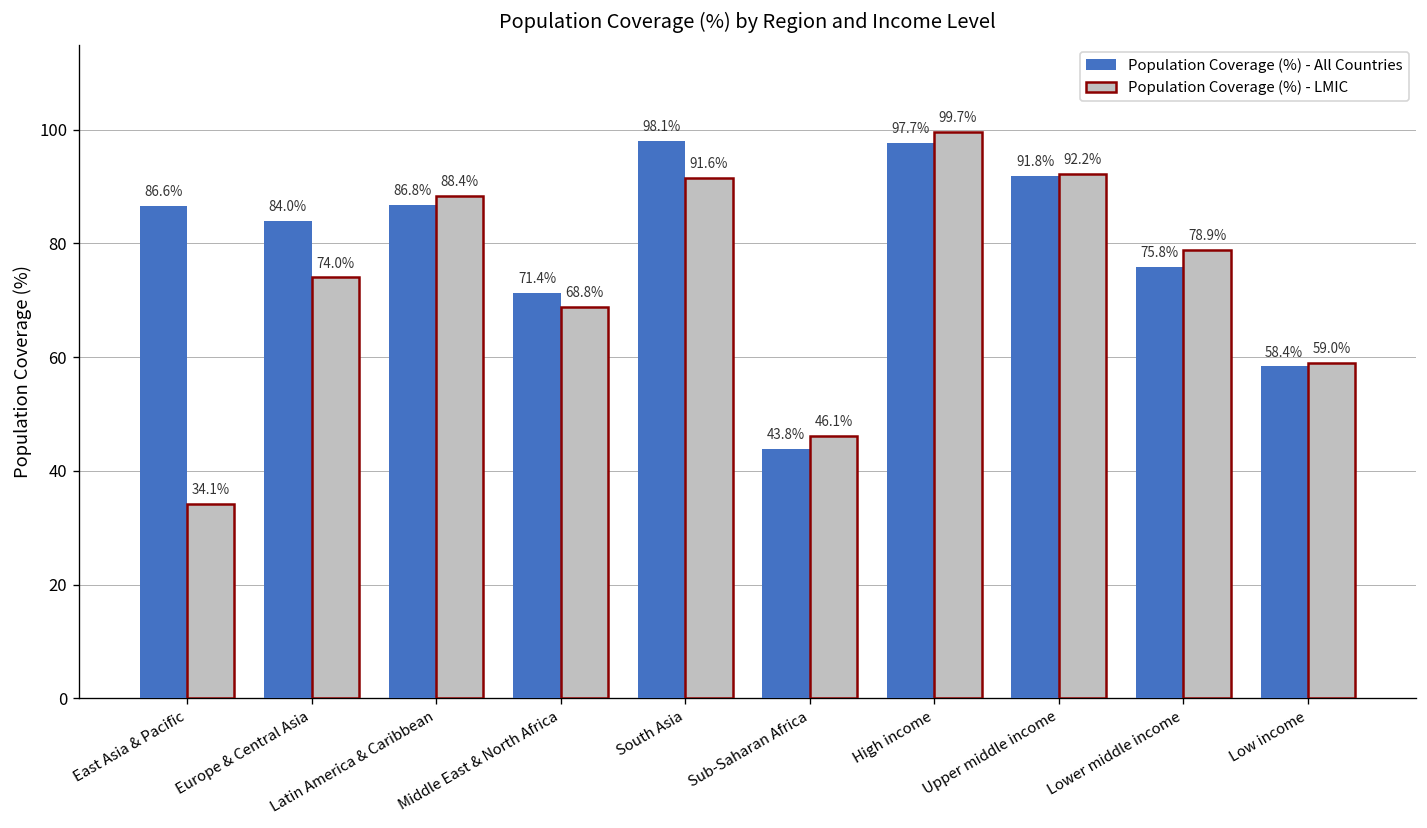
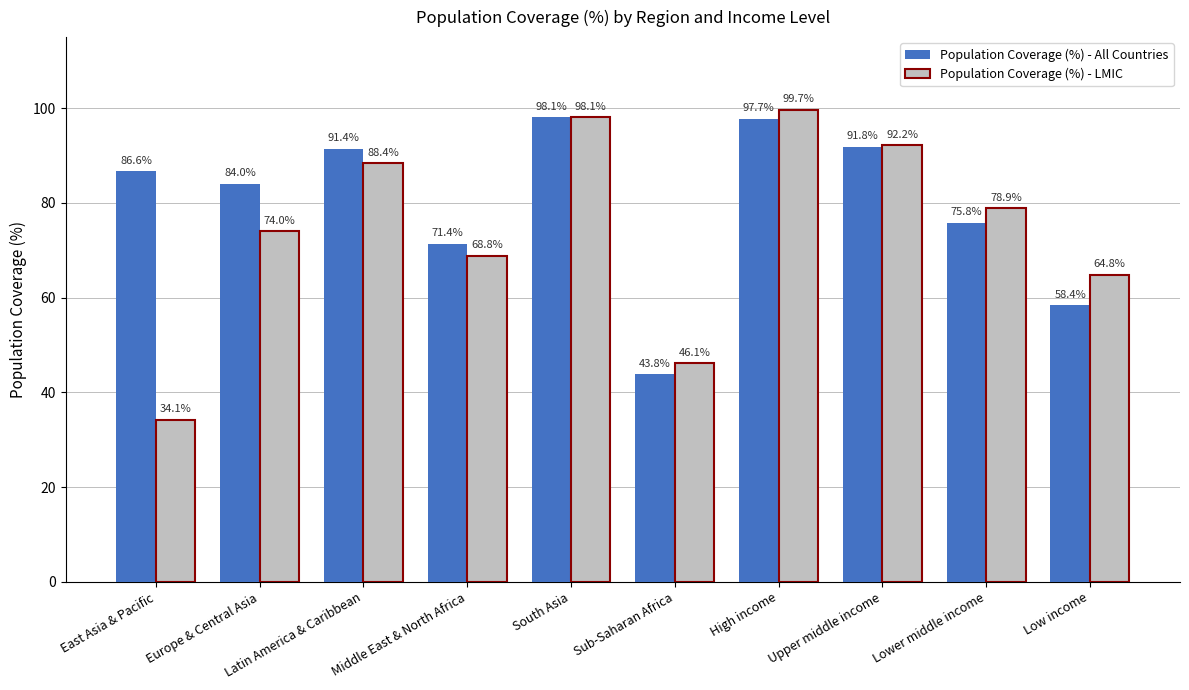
  {
    "Population Coverage (%) - All Countries": {
      "East Asia & Pacific": "86.6%",
      "Europe & Central Asia": "84.0%",
-     "Latin America & Caribbean": "86.8%",
+     "Latin America & Caribbean": "91.4%",
      "Middle East & North Africa": "71.4%",
      "South Asia": "98.1%",
      "Sub-Saharan Africa": "43.8%",
      "High income": "97.7%",
      "Upper middle income": "91.8%",
      "Lower middle income": "75.8%",
      "Low income": "58.4%"
    },
    "Population Coverage (%) - LMIC": {
      "East Asia & Pacific": "34.1%",
      "Europe & Central Asia": "74.0%",
      "Latin America & Caribbean": "88.4%",
      "Middle East & North Africa": "68.8%",
-     "South Asia": "91.6%",
+     "South Asia": "98.1%",
      "Sub-Saharan Africa": "46.1%",
      "High income": "99.7%",
      "Upper middle income": "92.2%",
      "Lower middle income": "78.9%",
-     "Low income": "59.0%"
+     "Low income": "64.8%"
    }
  }
